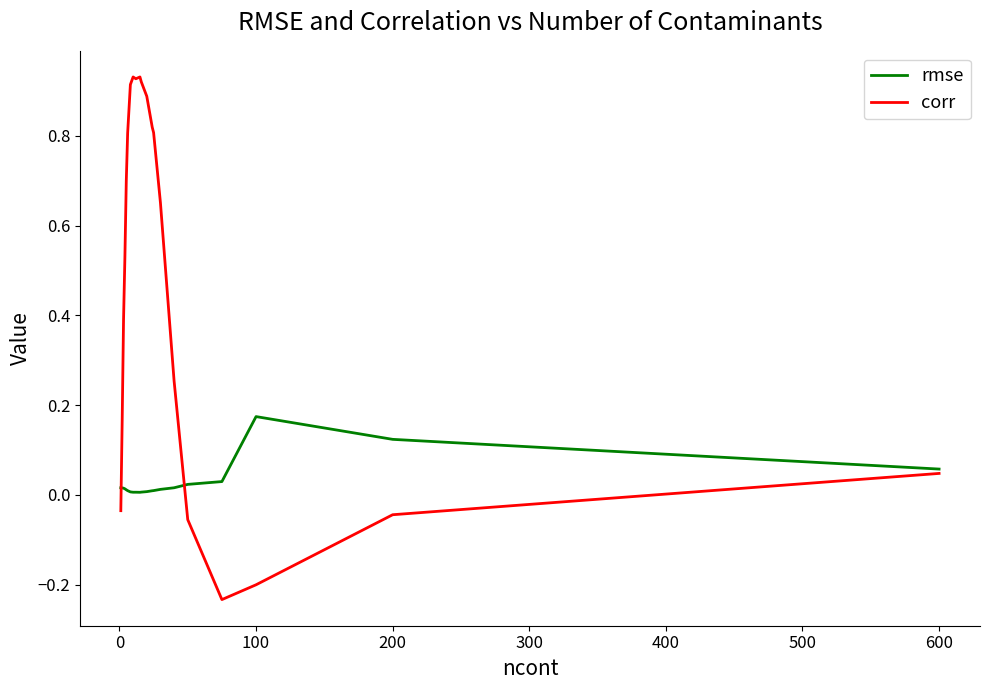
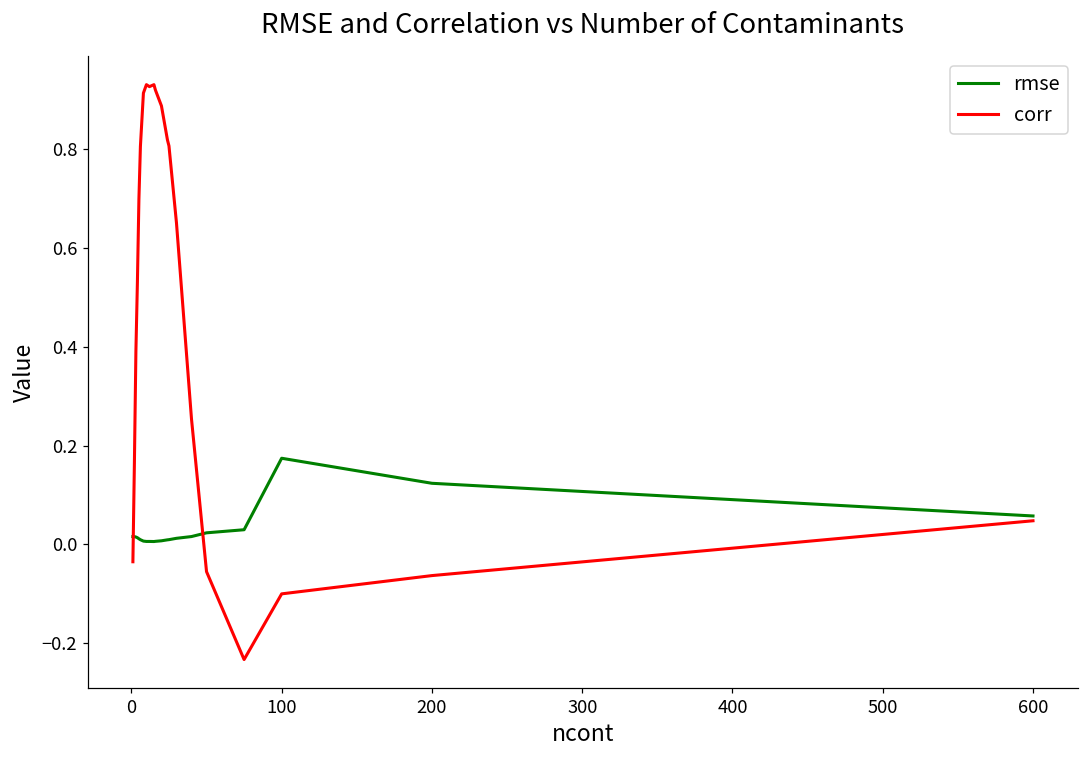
  {
    "rmse": {
      "100": 0.17,
      "200": 0.12,
      "600": 0.06
    },
    "corr": {
-     "100": -0.2,
-     "200": -0.04,
+     "100": -0.1,
+     "200": -0.06,
      "600": 0.05
    }
  }
